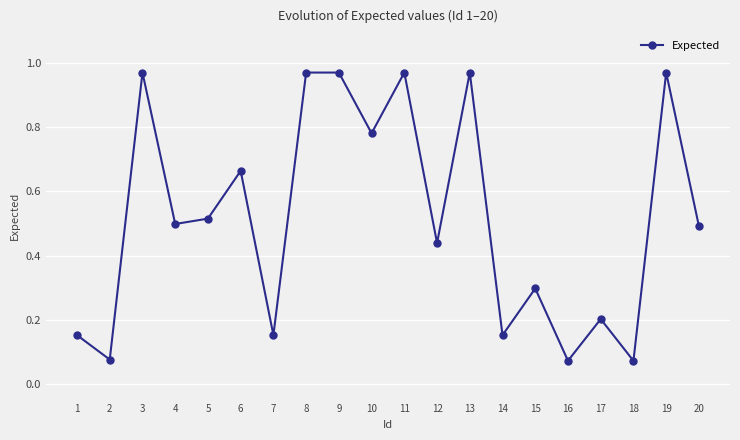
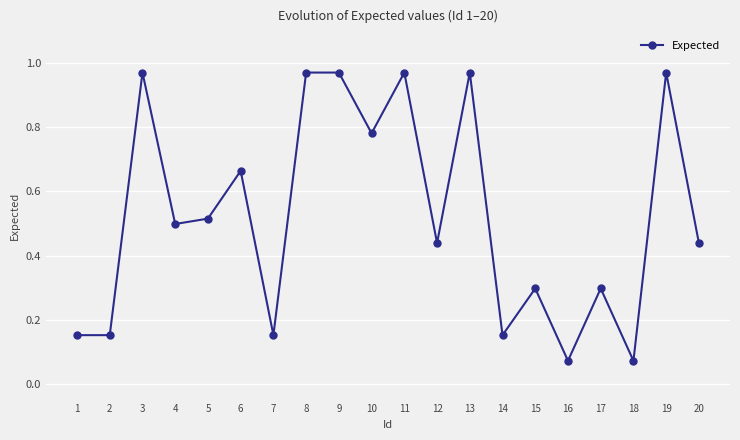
  {
    "1": 0.15,
-   "2": 0.07,
+   "2": 0.15,
    "3": 0.97,
    "4": 0.50,
    "5": 0.52,
    "6": 0.66,
    "7": 0.15,
    "8": 0.97,
    "9": 0.97,
    "10": 0.78,
    "11": 0.97,
    "12": 0.44,
    "13": 0.97,
    "14": 0.15,
    "15": 0.30,
    "16": 0.07,
-   "17": 0.20,
+   "17": 0.30,
    "18": 0.07,
    "19": 0.97,
-   "20": 0.49
+   "20": 0.44
  }
